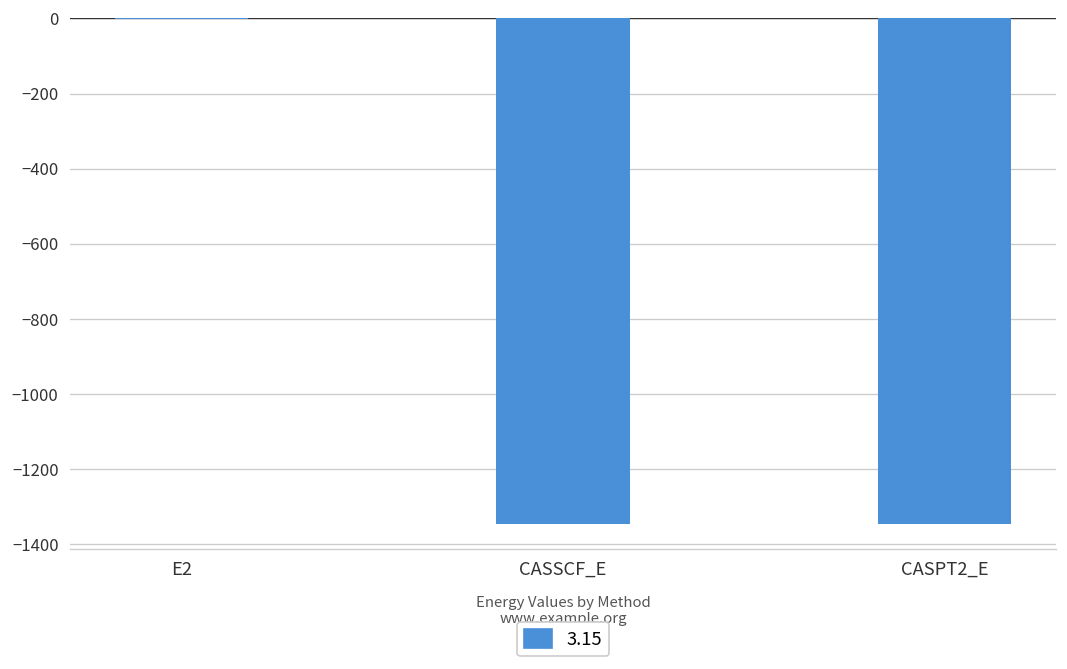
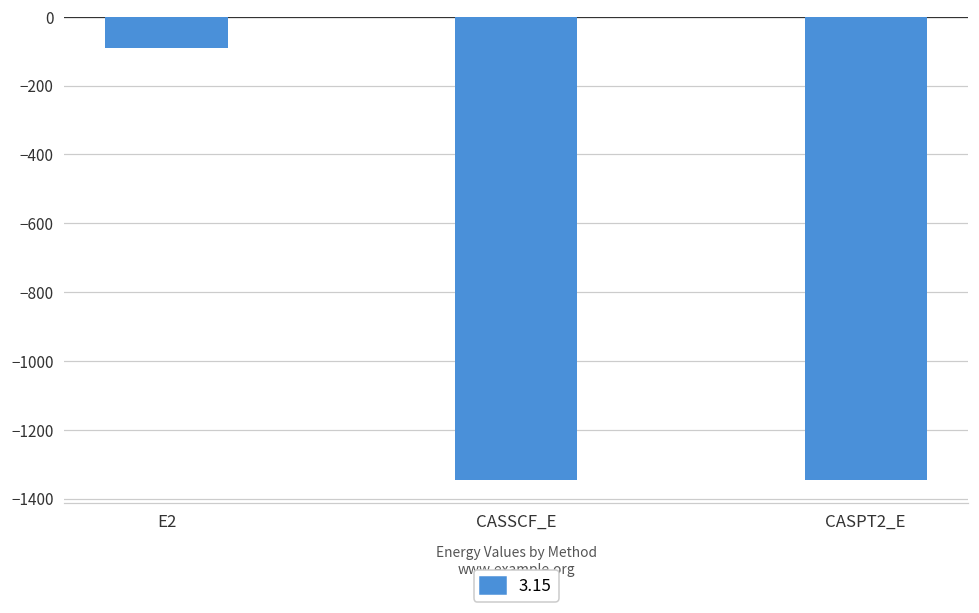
  {
-   "E2": 0,
+   "E2": -90,
    "CASSCF_E": -1350,
    "CASPT2_E": -1350
  }
